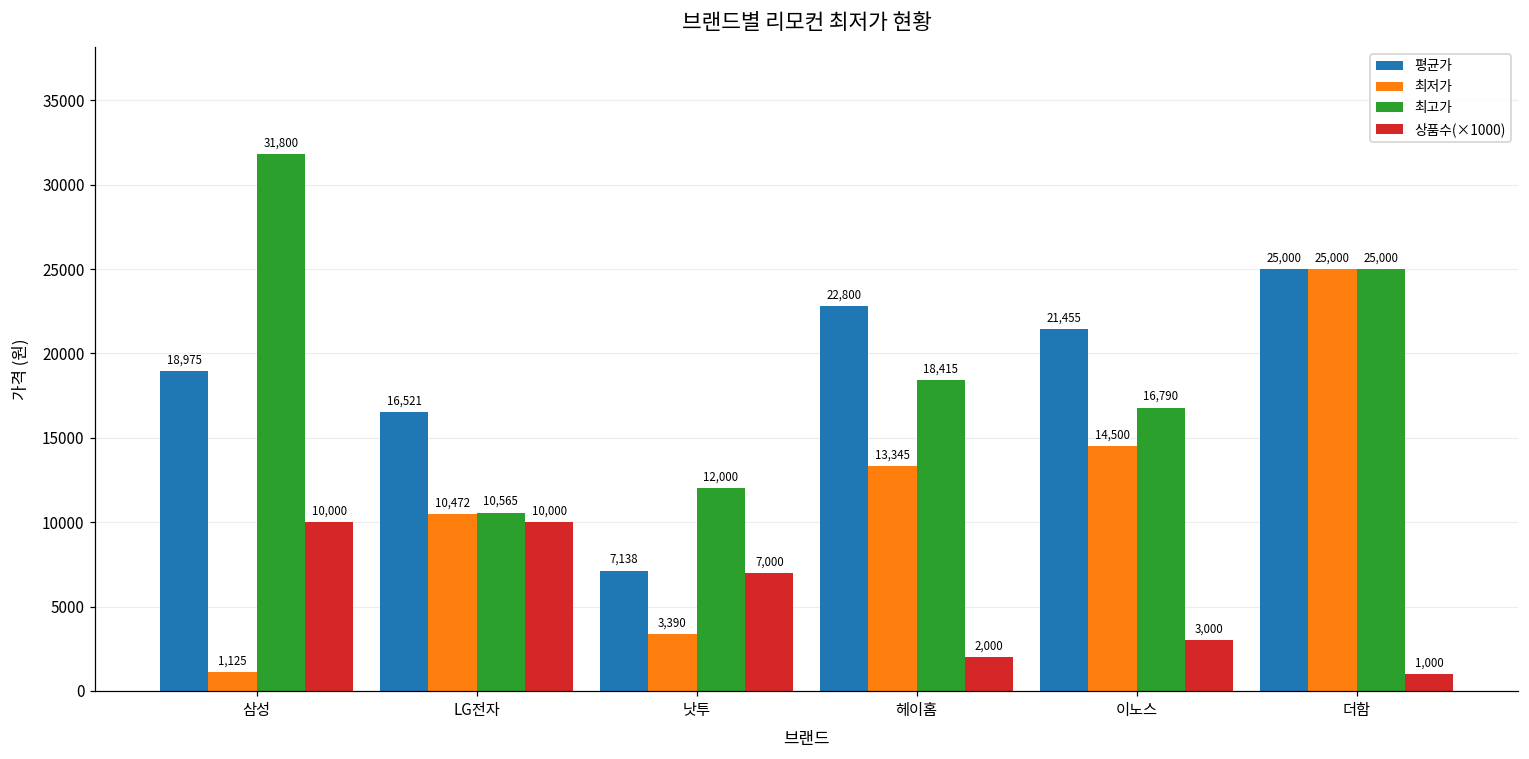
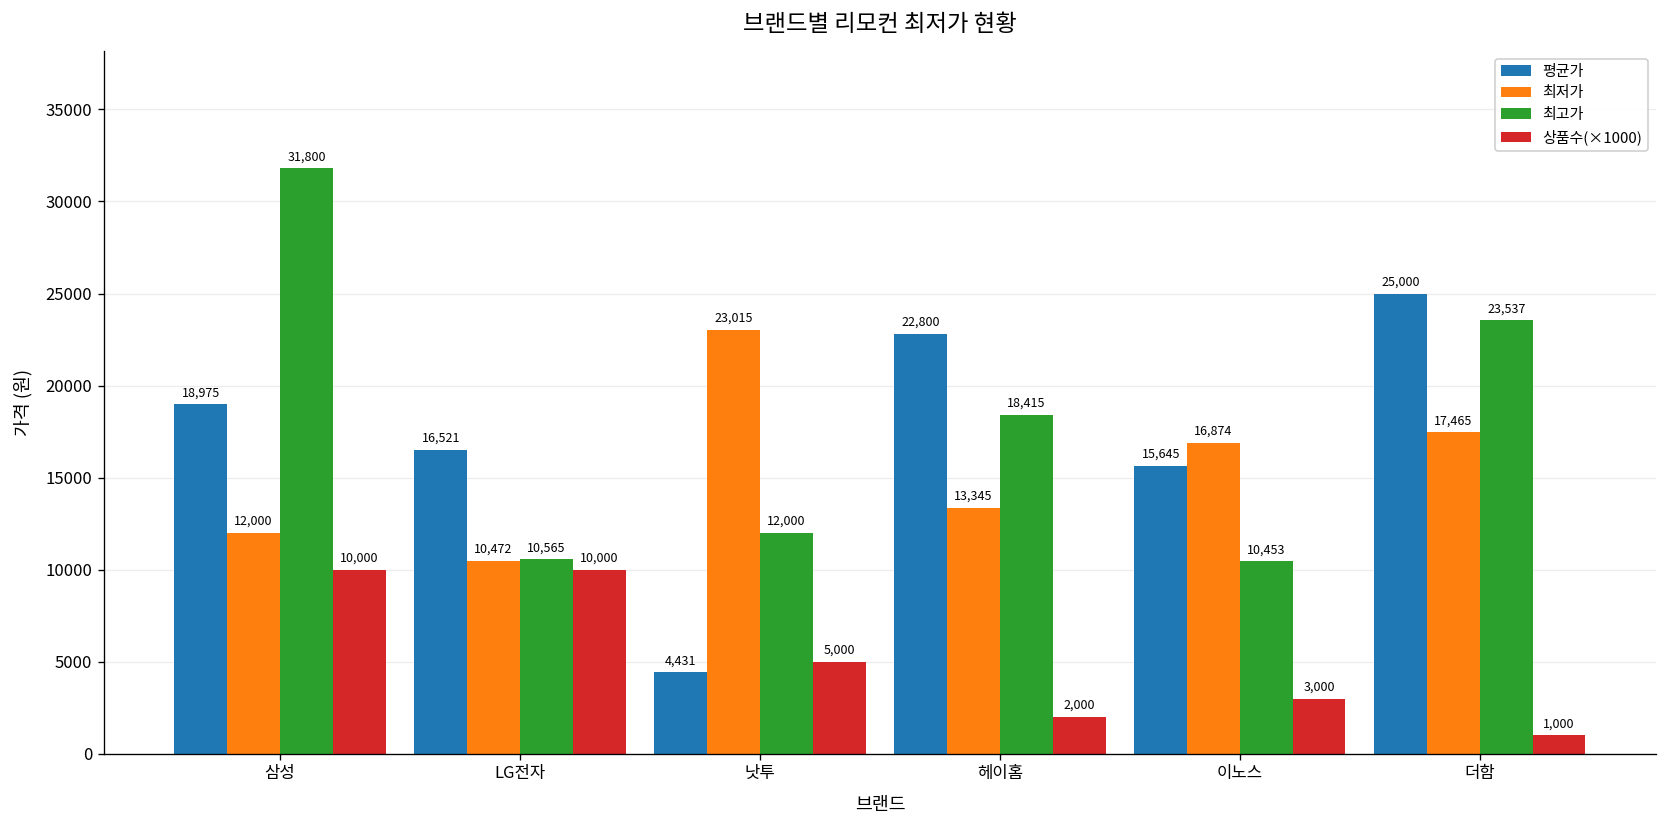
  {
    "평균가": {
      "삼성": "18,975",
      "LG전자": "16,521",
-     "낫투": "7,138",
+     "낫투": "4,431",
      "헤이홈": "22,800",
-     "이노스": "21,455",
+     "이노스": "15,645",
      "더함": "25,000"
    },
    "최저가": {
-     "삼성": "1,125",
+     "삼성": "12,000",
      "LG전자": "10,472",
-     "낫투": "3,390",
+     "낫투": "23,015",
      "헤이홈": "13,345",
-     "이노스": "14,500",
-     "더함": "25,000"
+     "이노스": "16,874",
+     "더함": "17,465"
    },
    "최고가": {
      "삼성": "31,800",
      "LG전자": "10,565",
      "낫투": "12,000",
      "헤이홈": "18,415",
-     "이노스": "16,790",
-     "더함": "25,000"
+     "이노스": "10,453",
+     "더함": "23,537"
    },
    "상품수(×1000)": {
      "삼성": "10,000",
      "LG전자": "10,000",
-     "낫투": "7,000",
+     "낫투": "5,000",
      "헤이홈": "2,000",
      "이노스": "3,000",
      "더함": "1,000"
    }
  }
